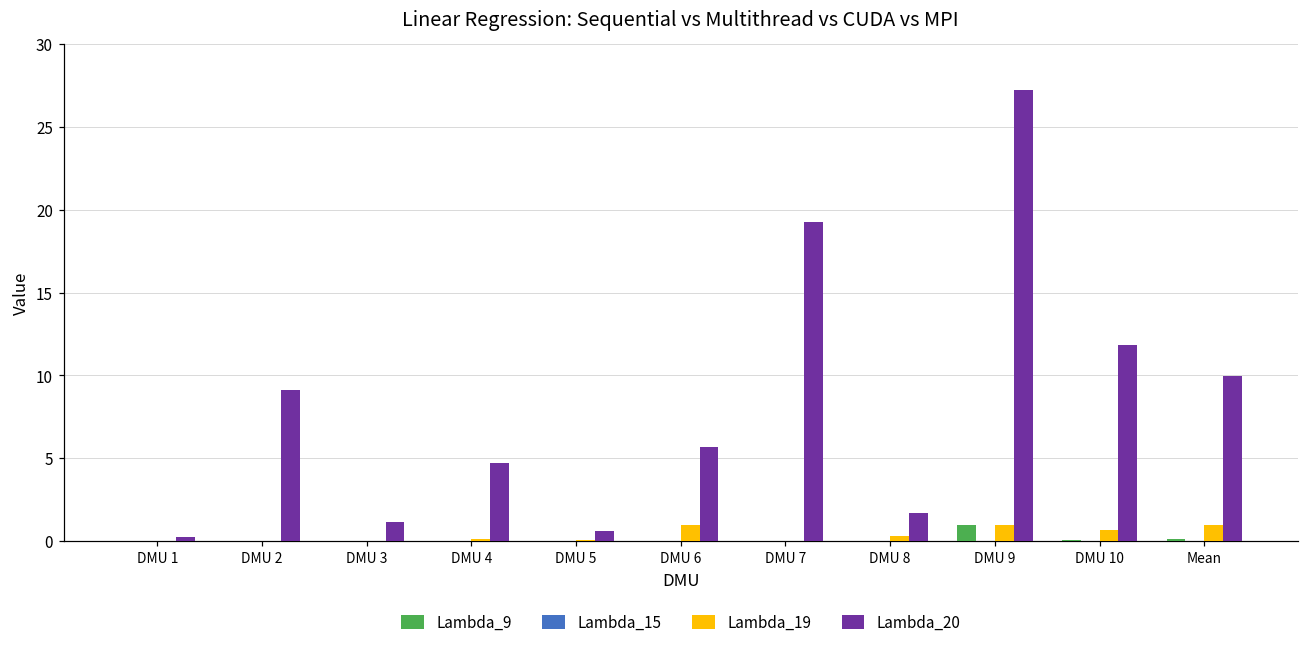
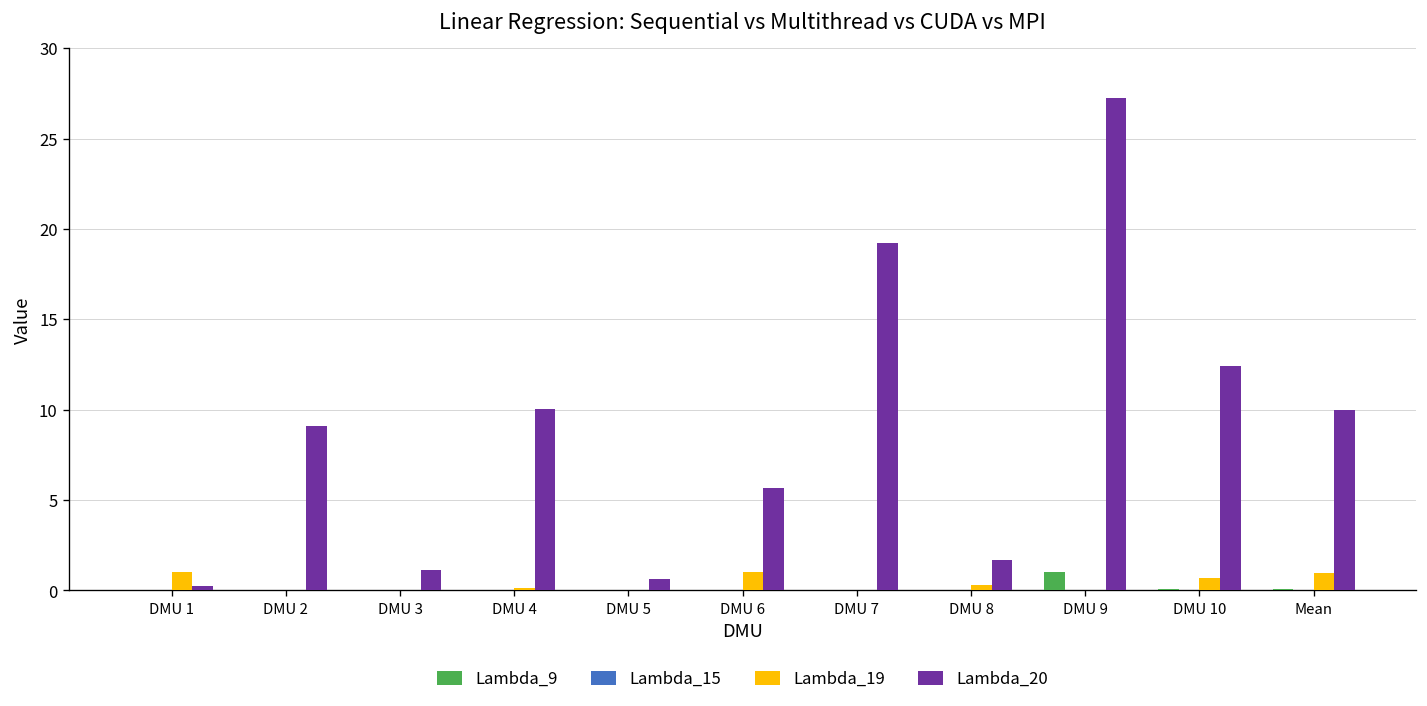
  {
    "Lambda_9": {
      "DMU 1": 0.0,
      "DMU 2": 0.0,
      "DMU 3": 0.0,
      "DMU 4": 0.0,
      "DMU 5": 0.0,
      "DMU 6": 0.0,
      "DMU 7": 0.0,
      "DMU 8": 0.0,
      "DMU 9": 1.0
    },
    "Lambda_15": {
      "DMU 1": 0.0,
      "DMU 2": 0.0,
      "DMU 3": 0.0,
      "DMU 4": 0.0,
      "DMU 5": 0.0,
      "DMU 6": 0.0,
      "DMU 7": 0.0,
      "DMU 8": 0.0,
      "DMU 9": 0.0,
      "DMU 10": 0.0,
      "Mean": 0.0
    },
    "Lambda_19": {
-     "DMU 1": 0,
+     "DMU 1": 1,
      "DMU 2": 0,
      "DMU 3": 0,
      "DMU 6": 1,
      "DMU 7": 0,
      "DMU 8": 0.3,
-     "DMU 9": 1,
+     "DMU 9": 0,
      "DMU 10": 0.7,
      "Mean": 1
    },
    "Lambda_20": {
      "DMU 1": 0.2,
      "DMU 2": 9.1,
      "DMU 3": 1.1,
-     "DMU 4": 4.7,
+     "DMU 4": 10.0,
      "DMU 5": 0.6,
      "DMU 6": 5.7,
      "DMU 7": 19.2,
      "DMU 8": 1.7,
      "DMU 9": 27.3,
-     "DMU 10": 11.8,
+     "DMU 10": 12.4,
      "Mean": 10.0
    }
  }
